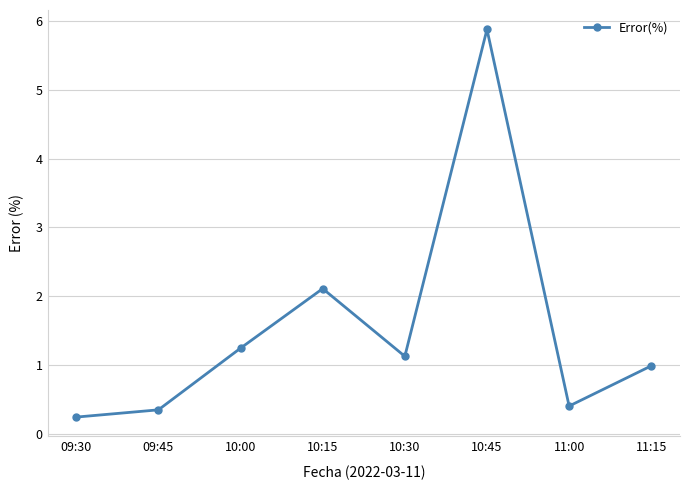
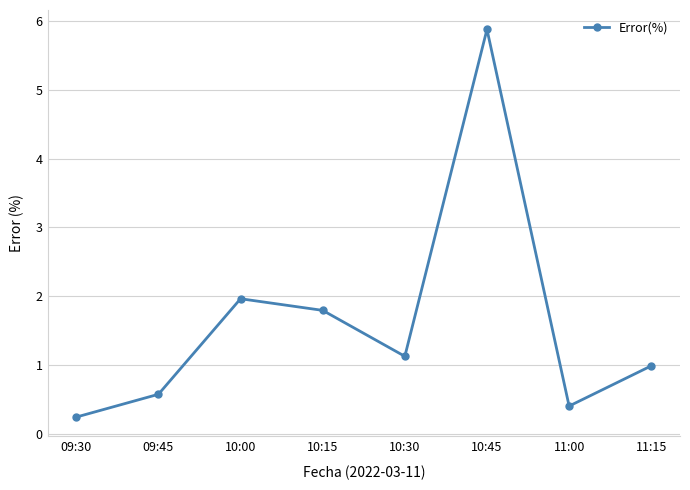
  {
    "09:30": 0.2,
-   "09:45": 0.3,
-   "10:00": 1.2,
-   "10:15": 2.1,
+   "09:45": 0.6,
+   "10:00": 2.0,
+   "10:15": 1.8,
    "10:30": 1.1,
    "10:45": 5.9,
    "11:00": 0.4,
    "11:15": 1.0
  }
